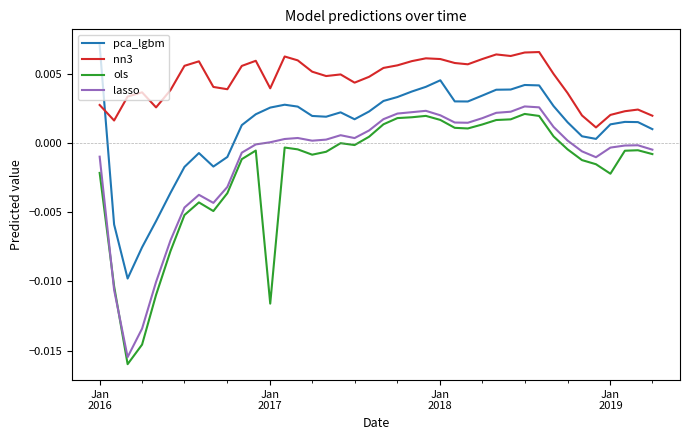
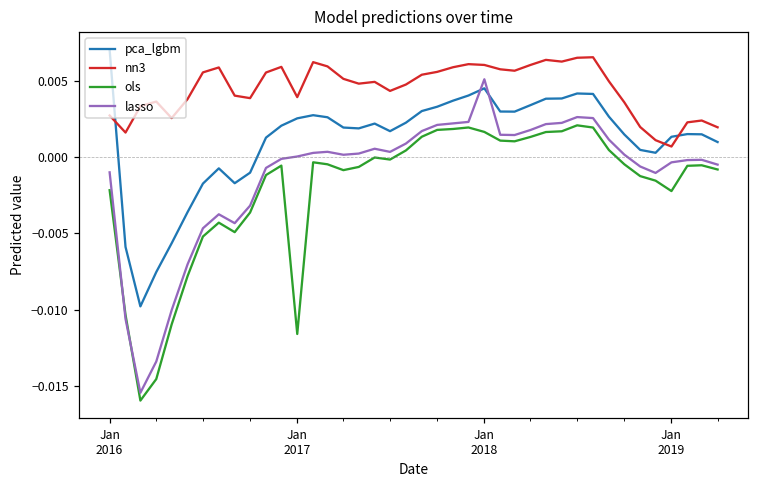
  {
    "pca_lgbm": {
      "Jan 2017": 0.0026,
      "Jan 2018": 0.0045,
      "Jan 2019": 0.0013
    },
    "nn3": {
      "Jan 2016": 0.0027,
      "Jan 2017": 0.0039,
      "Jan 2018": 0.0061,
-     "Jan 2019": 0.0020
+     "Jan 2019": 0.0007
    },
    "ols": {
      "Jan 2016": -0.0022,
      "Jan 2017": -0.0116,
      "Jan 2018": 0.0017,
      "Jan 2019": -0.0022
    },
    "lasso": {
      "Jan 2016": -0.0010,
      "Jan 2017": 0.0000,
-     "Jan 2018": 0.0020,
+     "Jan 2018": 0.0051,
      "Jan 2019": -0.0003
    }
  }
